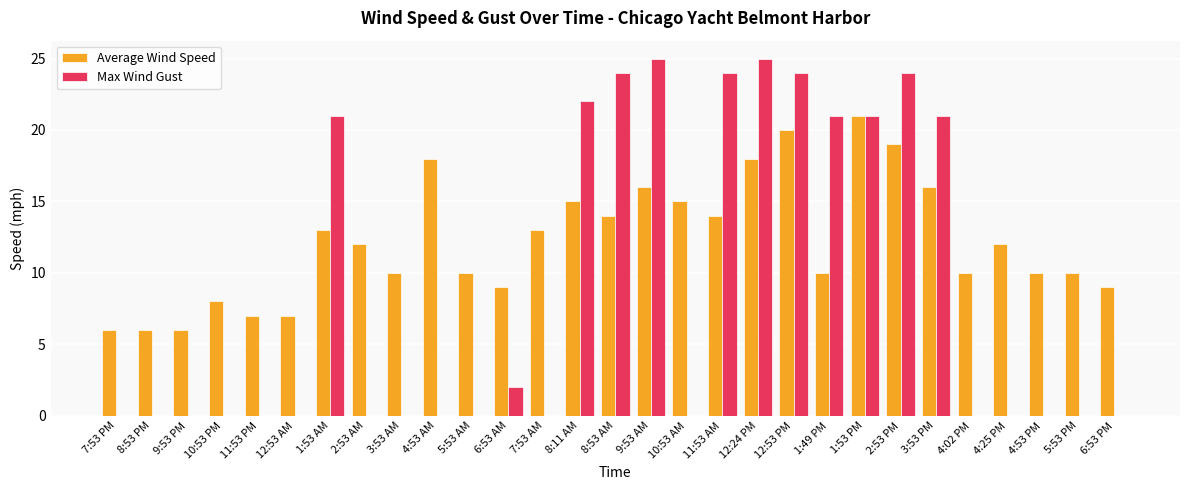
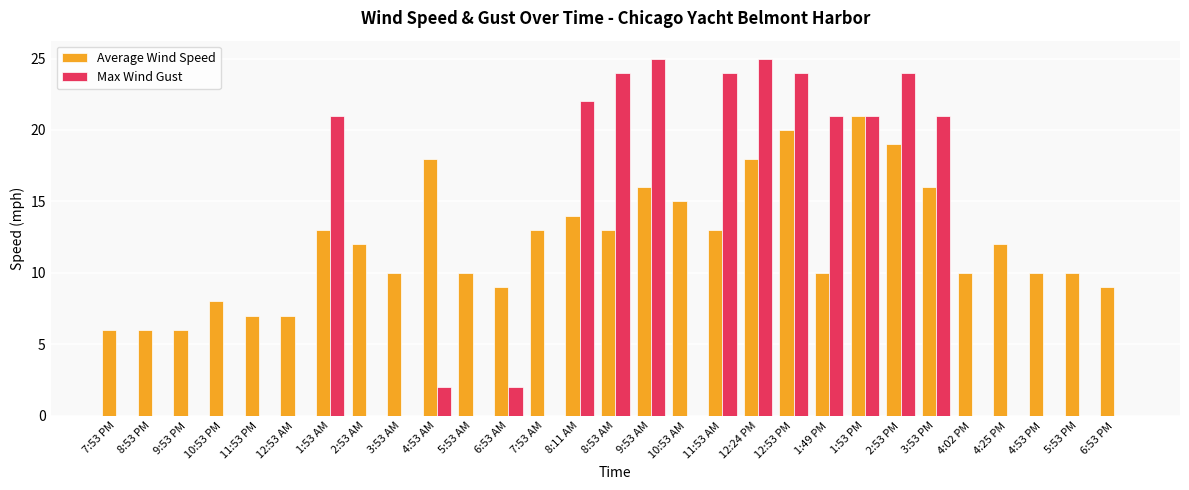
  {
    "Average Wind Speed": {
      "7:53 PM": 6,
      "8:53 PM": 6,
      "9:53 PM": 6,
      "10:53 PM": 8,
      "11:53 PM": 7,
      "12:53 AM": 7,
      "1:53 AM": 13,
      "2:53 AM": 12,
      "3:53 AM": 10,
      "4:53 AM": 18,
      "5:53 AM": 10,
      "6:53 AM": 9,
      "7:53 AM": 13,
-     "8:11 AM": 15,
-     "8:53 AM": 14,
+     "8:11 AM": 14,
+     "8:53 AM": 13,
      "9:53 AM": 16,
      "10:53 AM": 15,
-     "11:53 AM": 14,
+     "11:53 AM": 13,
      "12:24 PM": 18,
      "12:53 PM": 20,
      "1:49 PM": 10,
      "1:53 PM": 21,
      "2:53 PM": 19,
      "3:53 PM": 16,
      "4:02 PM": 10,
      "4:25 PM": 12,
      "4:53 PM": 10,
      "5:53 PM": 10,
      "6:53 PM": 9
    },
    "Max Wind Gust": {
      "7:53 PM": 0,
      "8:53 PM": 0,
      "9:53 PM": 0,
      "10:53 PM": 0,
      "11:53 PM": 0,
      "12:53 AM": 0,
      "1:53 AM": 21,
      "2:53 AM": 0,
      "3:53 AM": 0,
-     "4:53 AM": 0,
+     "4:53 AM": 2,
      "5:53 AM": 0,
      "6:53 AM": 2,
      "7:53 AM": 0,
      "8:11 AM": 22,
      "8:53 AM": 24,
      "9:53 AM": 25,
      "10:53 AM": 0,
      "11:53 AM": 24,
      "12:24 PM": 25,
      "12:53 PM": 24,
      "1:49 PM": 21,
      "1:53 PM": 21,
      "2:53 PM": 24,
      "3:53 PM": 21,
      "4:02 PM": 0,
      "4:25 PM": 0,
      "4:53 PM": 0,
      "5:53 PM": 0,
      "6:53 PM": 0
    }
  }
